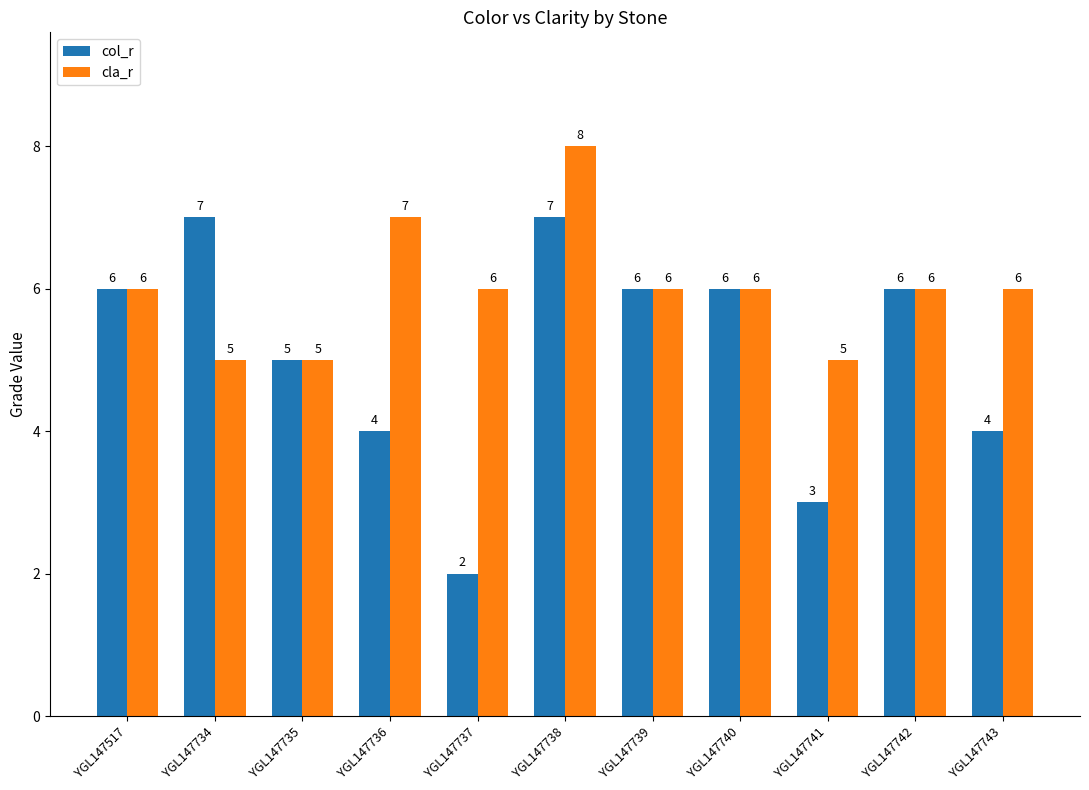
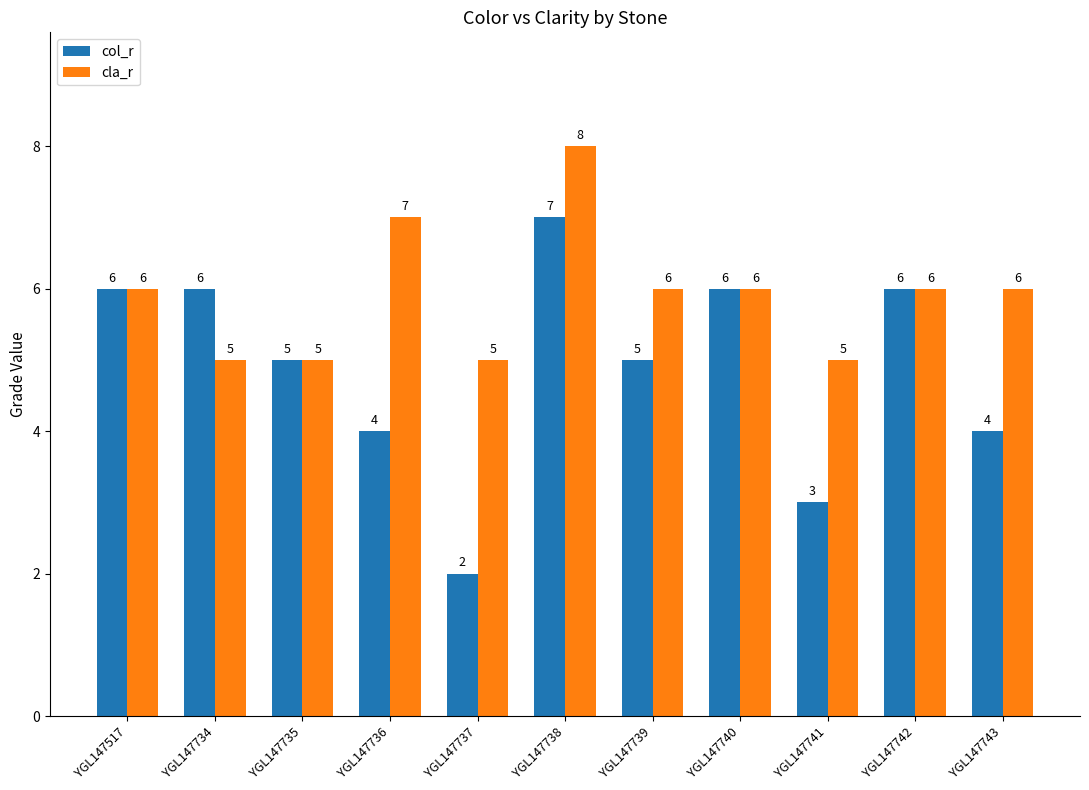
  {
    "col_r": {
      "YGL147517": 6,
-     "YGL147734": 7,
+     "YGL147734": 6,
      "YGL147735": 5,
      "YGL147736": 4,
      "YGL147737": 2,
      "YGL147738": 7,
-     "YGL147739": 6,
+     "YGL147739": 5,
      "YGL147740": 6,
      "YGL147741": 3,
      "YGL147742": 6,
      "YGL147743": 4
    },
    "cla_r": {
      "YGL147517": 6,
      "YGL147734": 5,
      "YGL147735": 5,
      "YGL147736": 7,
-     "YGL147737": 6,
+     "YGL147737": 5,
      "YGL147738": 8,
      "YGL147739": 6,
      "YGL147740": 6,
      "YGL147741": 5,
      "YGL147742": 6,
      "YGL147743": 6
    }
  }
